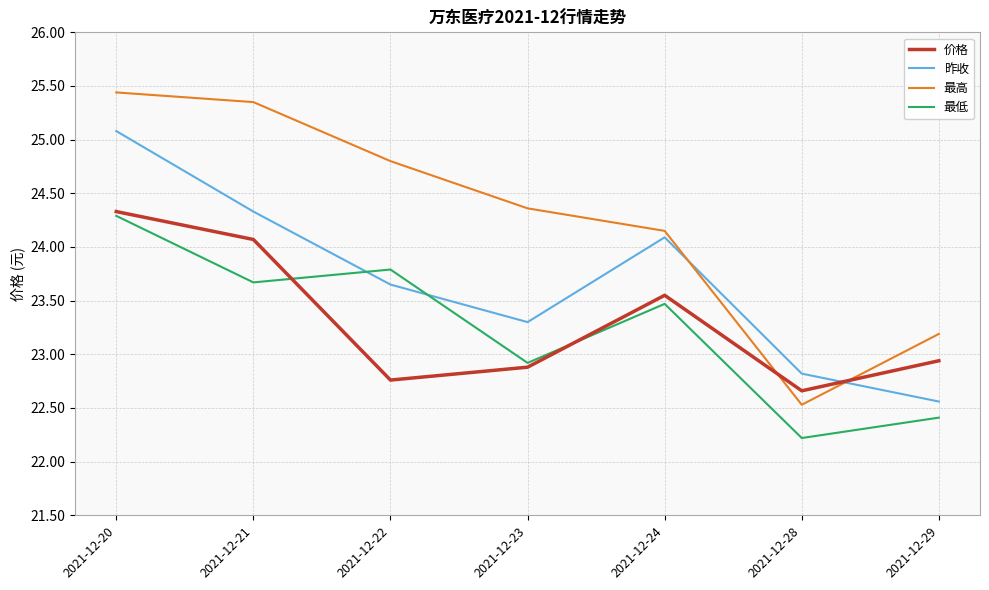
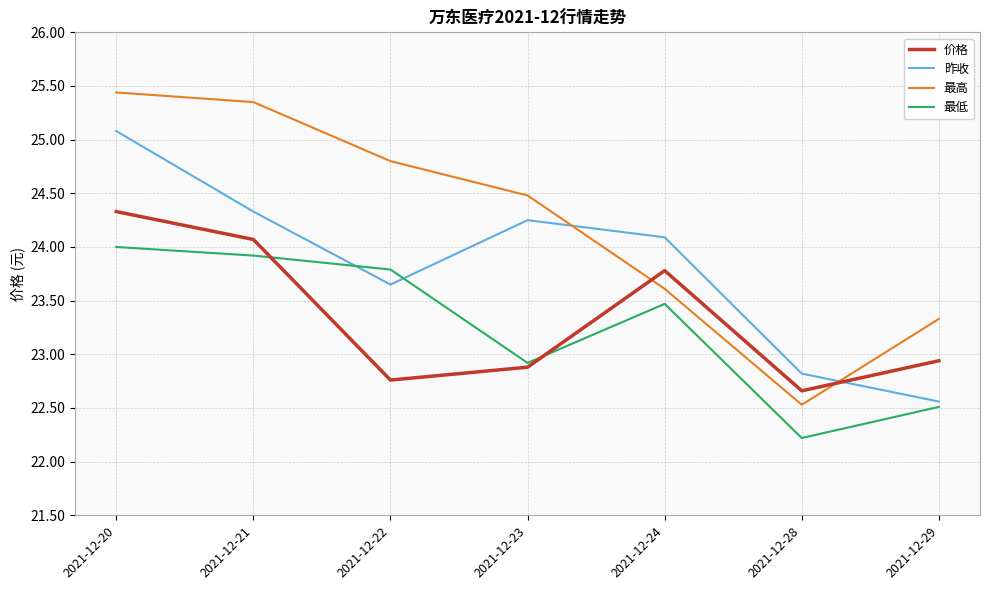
  {
    "价格": {
      "2021-12-20": 24.33,
      "2021-12-21": 24.07,
      "2021-12-22": 22.76,
      "2021-12-23": 22.88,
-     "2021-12-24": 23.55,
+     "2021-12-24": 23.78,
      "2021-12-28": 22.66,
      "2021-12-29": 22.94
    },
    "昨收": {
      "2021-12-20": 25.08,
      "2021-12-21": 24.33,
      "2021-12-22": 23.65,
-     "2021-12-23": 23.30,
+     "2021-12-23": 24.25,
      "2021-12-24": 24.09,
      "2021-12-28": 22.82,
      "2021-12-29": 22.56
    },
    "最高": {
      "2021-12-20": 25.44,
      "2021-12-21": 25.35,
      "2021-12-22": 24.80,
-     "2021-12-23": 24.36,
-     "2021-12-24": 24.15,
+     "2021-12-23": 24.48,
+     "2021-12-24": 23.61,
      "2021-12-28": 22.53,
-     "2021-12-29": 23.19
+     "2021-12-29": 23.33
    },
    "最低": {
-     "2021-12-20": 24.29,
-     "2021-12-21": 23.67,
+     "2021-12-20": 24.00,
+     "2021-12-21": 23.92,
      "2021-12-22": 23.79,
      "2021-12-23": 22.92,
      "2021-12-24": 23.47,
      "2021-12-28": 22.22,
-     "2021-12-29": 22.41
+     "2021-12-29": 22.51
    }
  }
